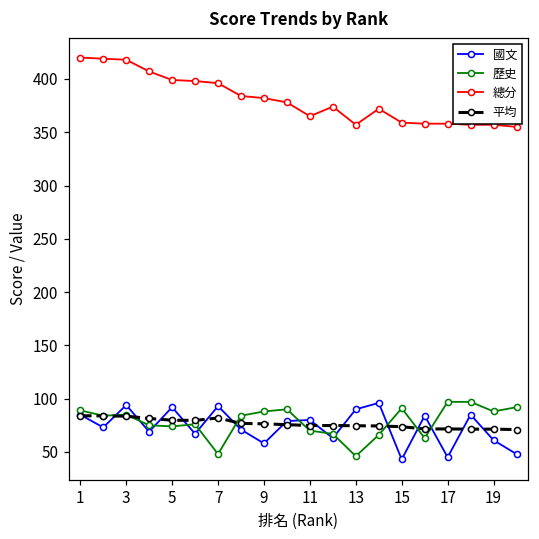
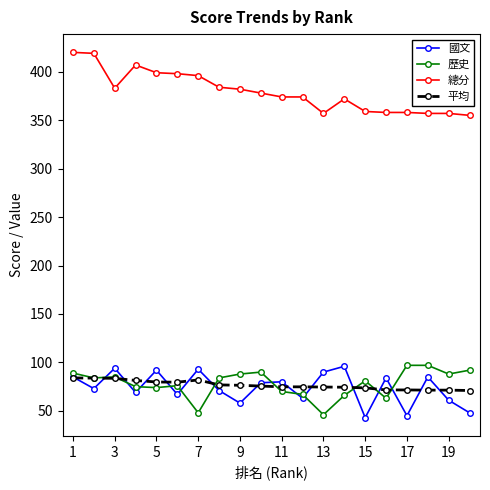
  {
    "國文": {
      "3": 90,
      "5": 90,
      "7": 90,
      "9": 60,
      "11": 80,
      "13": 90,
      "15": 40,
      "17": 50,
      "19": 60
    },
    "歷史": {
      "1": 90,
      "5": 70,
      "7": 50,
      "9": 90,
      "11": 70,
      "13": 50,
-     "15": 90,
+     "15": 80,
      "17": 100,
      "19": 90
    },
    "總分": {
      "1": 420,
-     "3": 420,
+     "3": 380,
      "5": 400,
      "7": 400,
      "9": 380,
-     "11": 365,
+     "11": 374,
      "13": 360,
      "15": 360,
      "17": 360,
      "19": 360
    },
    "平均": {
      "5": 80,
      "7": 80,
      "9": 80,
      "11": 70,
      "13": 70,
      "15": 70,
      "17": 70,
      "19": 70
    }
  }
